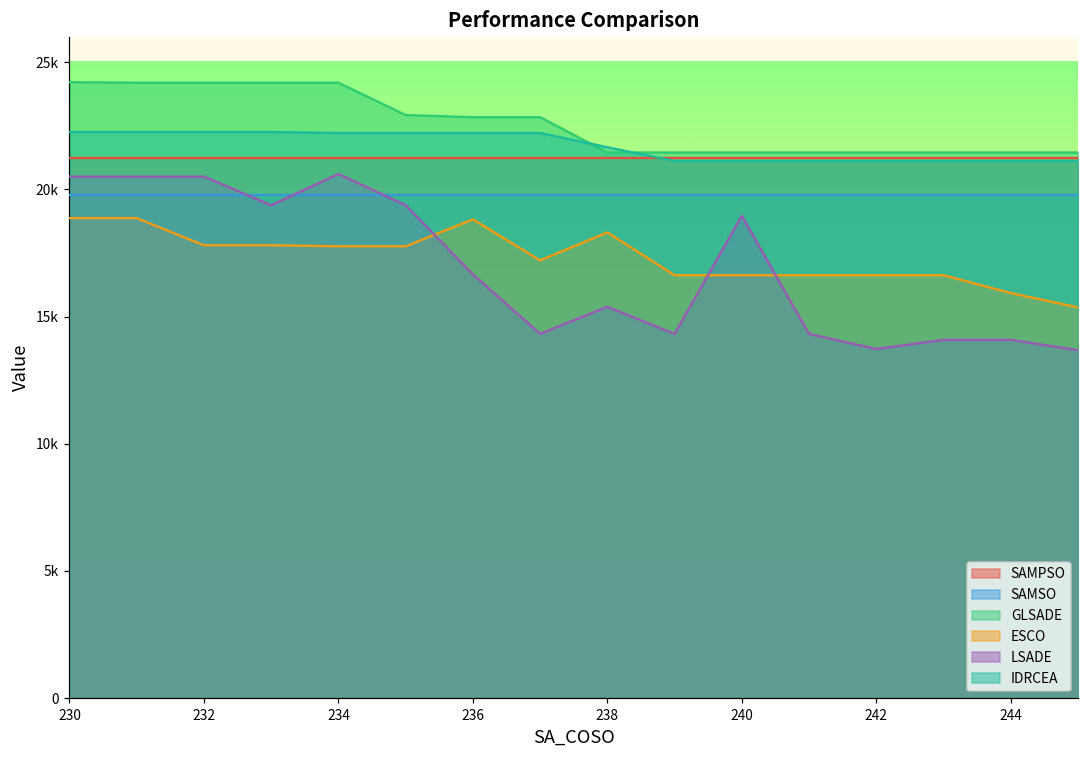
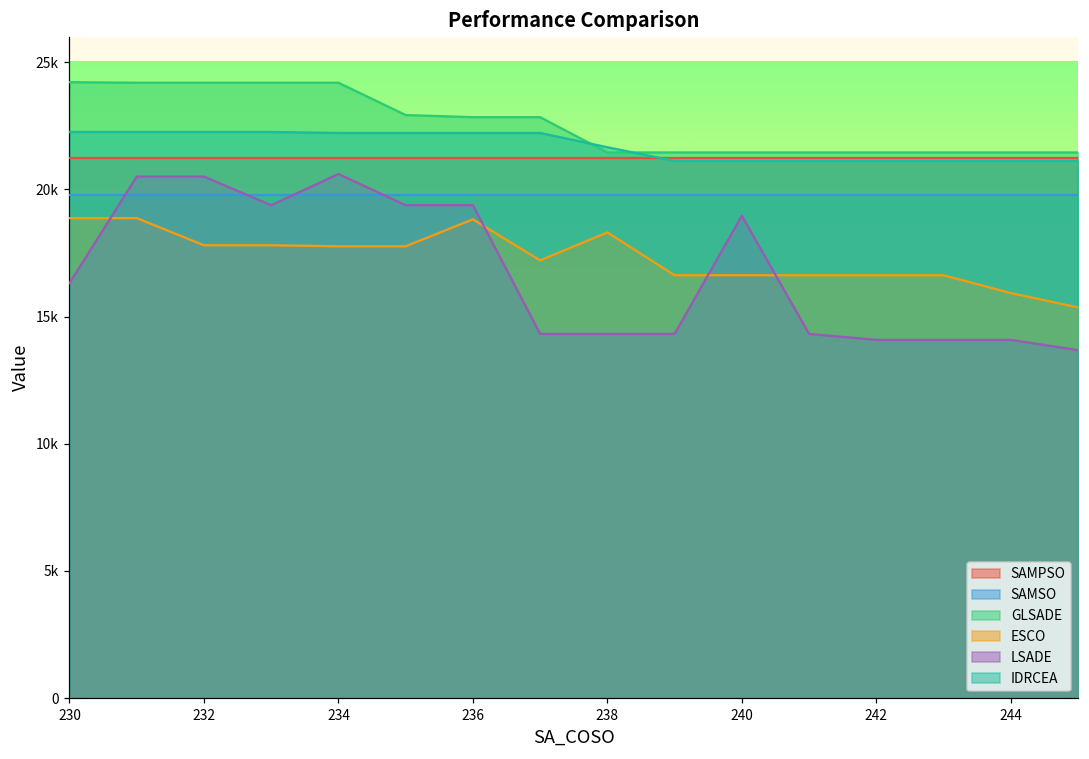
  {
    "SAMPSO": {
      "230": 21200,
      "232": 21200,
      "234": 21200,
      "236": 21200,
      "238": 21200,
      "240": 21200,
      "242": 21200,
      "244": 21200
    },
    "ESCO": {
      "230": 18900,
      "232": 17800,
      "234": 17800,
      "236": 18800,
      "238": 18300,
      "240": 16600,
      "242": 16600,
      "244": 15900
    },
    "LSADE": {
-     "230": 20500,
+     "230": 16300,
      "232": 20500,
      "234": 20600,
-     "236": 16700,
-     "238": 15400,
+     "236": 19400,
+     "238": 14300,
      "240": 19000,
-     "242": 13700,
+     "242": 14100,
      "244": 14100
    }
  }
